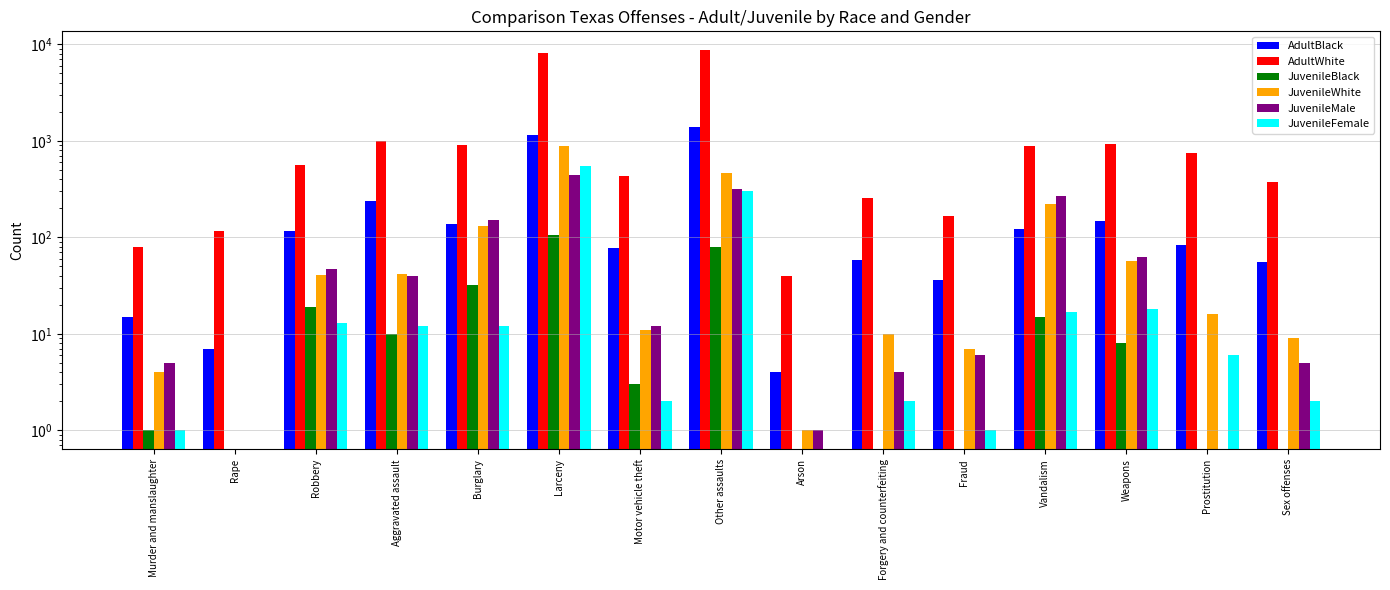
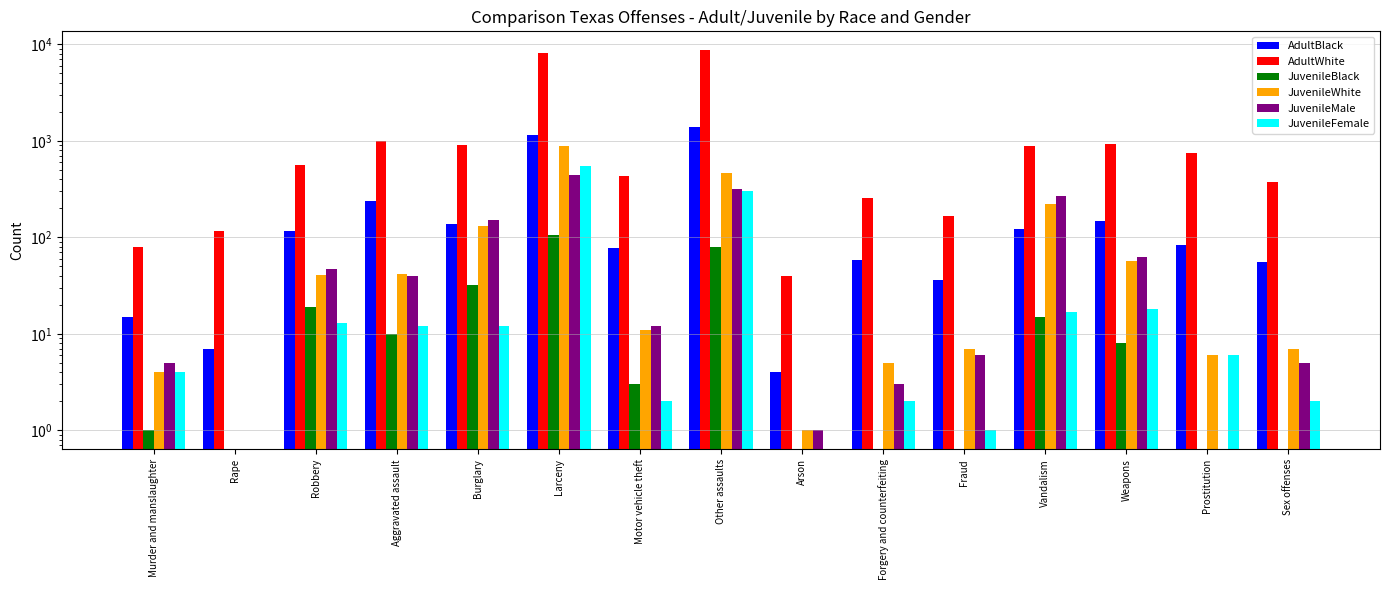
  {
    "AdultBlack": {
      "Murder and manslaughter": 15,
      "Rape": 7,
      "Robbery": 120,
      "Aggravated assault": 240,
      "Burglary": 140,
      "Larceny": 1100,
      "Motor vehicle theft": 80,
      "Other assaults": 1400,
      "Arson": 4,
      "Forgery and counterfeiting": 60,
      "Fraud": 36,
      "Vandalism": 120,
      "Weapons": 150,
      "Prostitution": 80,
      "Sex offenses": 60
    },
    "AdultWhite": {
      "Murder and manslaughter": 80,
      "Rape": 120,
      "Robbery": 600,
      "Aggravated assault": 1000,
      "Burglary": 900,
      "Larceny": 8000,
      "Motor vehicle theft": 400,
      "Other assaults": 9000,
      "Arson": 40,
      "Forgery and counterfeiting": 260,
      "Fraud": 170,
      "Vandalism": 900,
      "Weapons": 900,
      "Prostitution": 800,
      "Sex offenses": 370
    },
    "JuvenileBlack": {
      "Murder and manslaughter": 1,
      "Robbery": 19,
      "Aggravated assault": 10,
      "Burglary": 32,
      "Larceny": 110,
      "Motor vehicle theft": 3,
      "Other assaults": 80,
      "Vandalism": 15,
      "Weapons": 8
    },
    "JuvenileWhite": {
      "Murder and manslaughter": 4,
      "Robbery": 41,
      "Aggravated assault": 40,
      "Burglary": 130,
      "Larceny": 900,
      "Motor vehicle theft": 11,
      "Other assaults": 500,
      "Arson": 1,
-     "Forgery and counterfeiting": 10,
+     "Forgery and counterfeiting": 5,
      "Fraud": 7,
      "Vandalism": 220,
      "Weapons": 60,
-     "Prostitution": 16,
-     "Sex offenses": 9
+     "Prostitution": 6,
+     "Sex offenses": 7
    },
    "JuvenileMale": {
      "Murder and manslaughter": 5,
      "Robbery": 50,
      "Aggravated assault": 40,
      "Burglary": 150,
      "Larceny": 400,
      "Motor vehicle theft": 12,
      "Other assaults": 320,
      "Arson": 1,
-     "Forgery and counterfeiting": 4,
+     "Forgery and counterfeiting": 3,
      "Fraud": 6,
      "Vandalism": 270,
      "Weapons": 60,
      "Sex offenses": 5
    },
    "JuvenileFemale": {
-     "Murder and manslaughter": 1,
+     "Murder and manslaughter": 4,
      "Robbery": 13,
      "Aggravated assault": 12,
      "Burglary": 12,
      "Larceny": 600,
      "Motor vehicle theft": 2,
      "Other assaults": 300,
      "Forgery and counterfeiting": 2,
      "Fraud": 1,
      "Vandalism": 17,
      "Weapons": 18,
      "Prostitution": 6,
      "Sex offenses": 2
    }
  }
